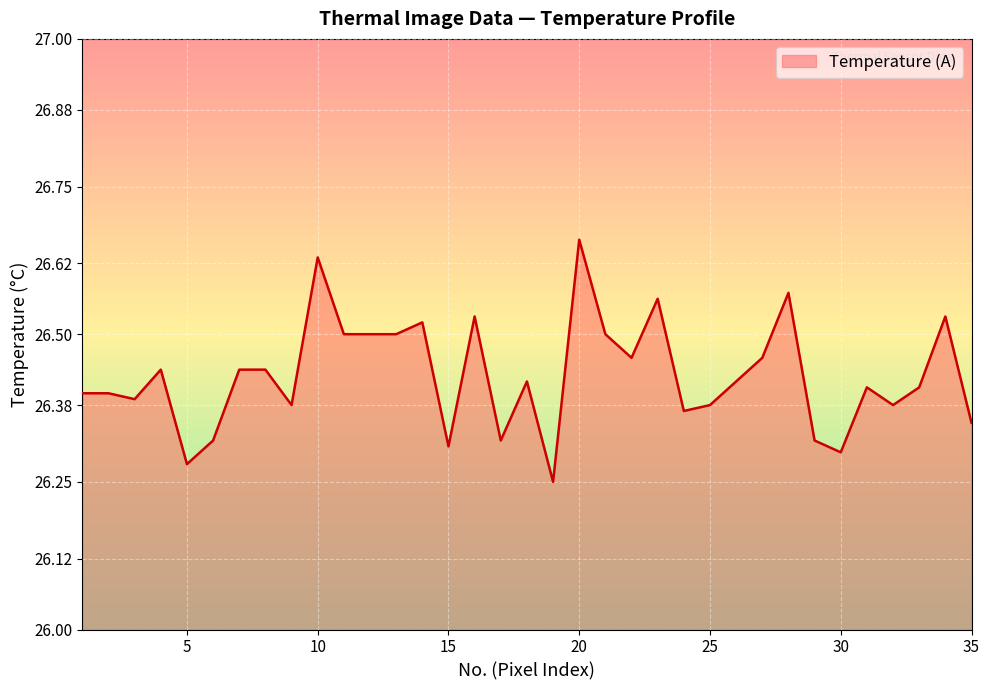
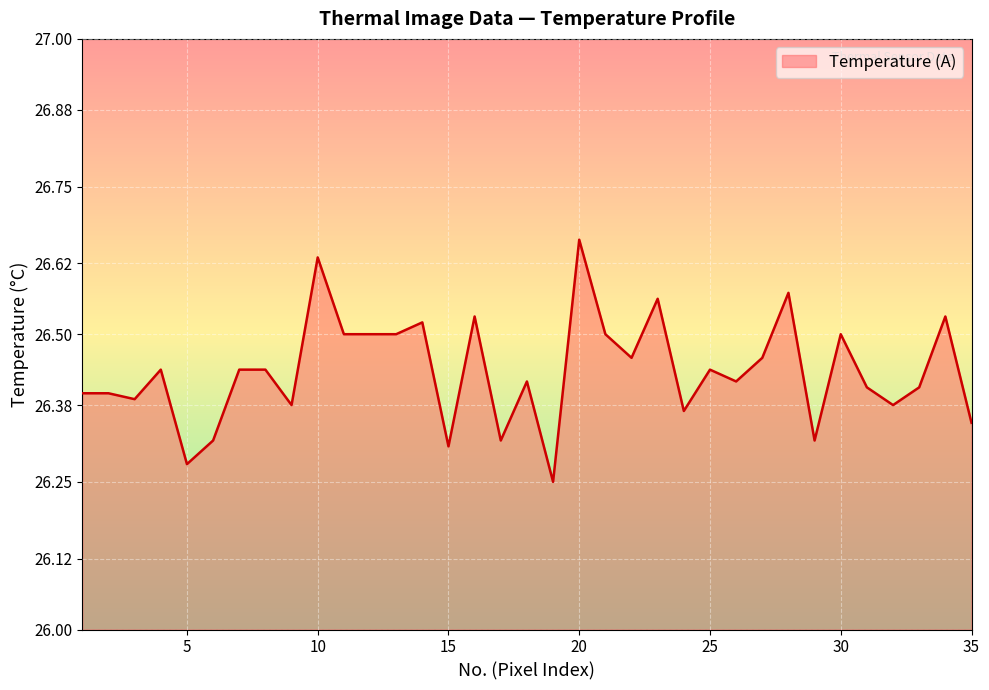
  {
    "5": 26.28,
    "10": 26.63,
    "15": 26.31,
    "20": 26.66,
-   "25": 26.38,
-   "30": 26.3,
+   "25": 26.44,
+   "30": 26.5,
    "35": 26.35
  }
